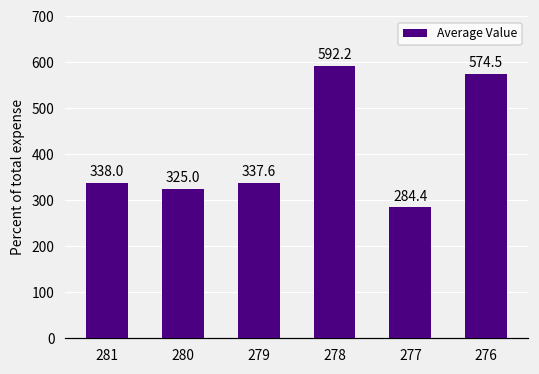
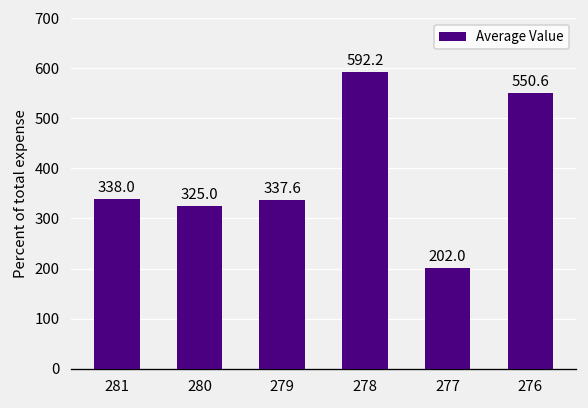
  {
    "281": 338.0,
    "280": 325.0,
    "279": 337.6,
    "278": 592.2,
-   "277": 284.4,
-   "276": 574.5
+   "277": 202.0,
+   "276": 550.6
  }
